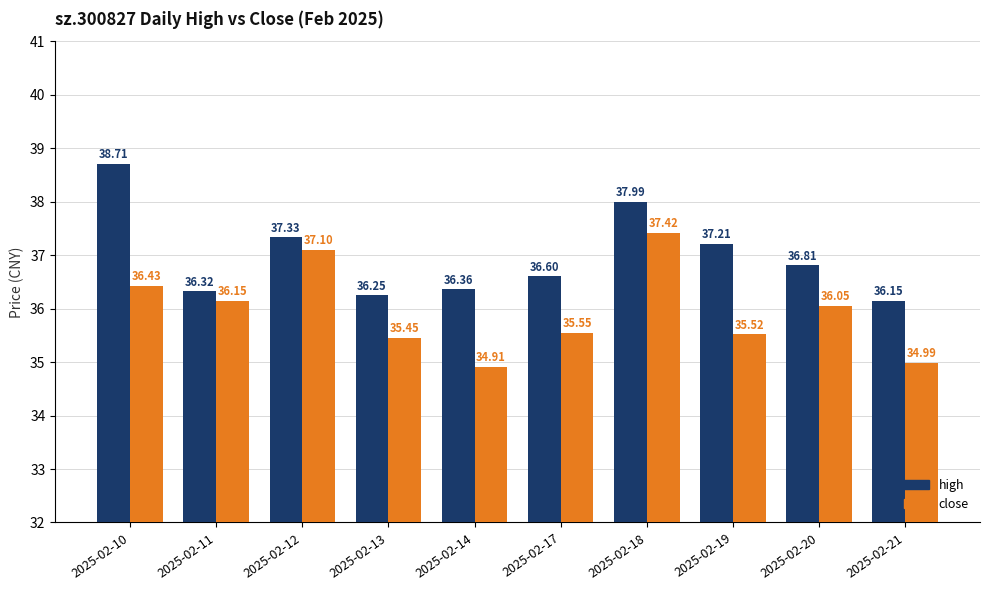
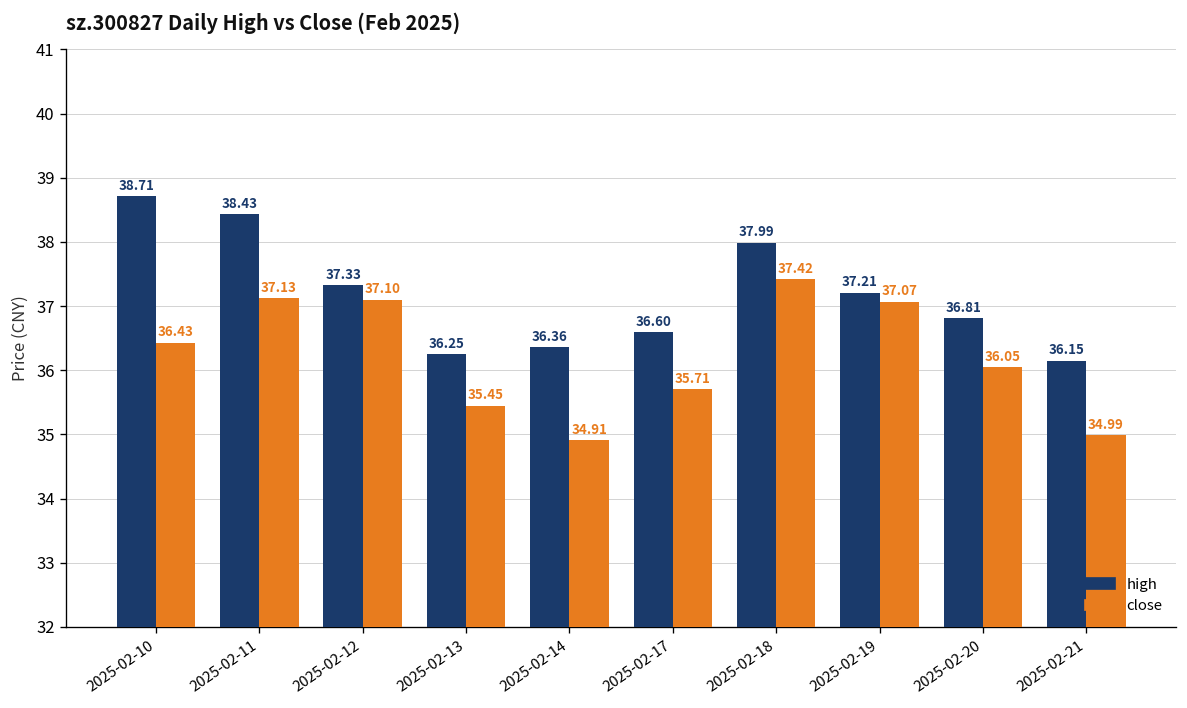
  {
    "high": {
      "2025-02-10": 38.71,
-     "2025-02-11": 36.32,
+     "2025-02-11": 38.43,
      "2025-02-12": 37.33,
      "2025-02-13": 36.25,
      "2025-02-14": 36.36,
      "2025-02-17": 36.60,
      "2025-02-18": 37.99,
      "2025-02-19": 37.21,
      "2025-02-20": 36.81,
      "2025-02-21": 36.15
    },
    "close": {
      "2025-02-10": 36.43,
-     "2025-02-11": 36.15,
+     "2025-02-11": 37.13,
      "2025-02-12": 37.10,
      "2025-02-13": 35.45,
      "2025-02-14": 34.91,
-     "2025-02-17": 35.55,
+     "2025-02-17": 35.71,
      "2025-02-18": 37.42,
-     "2025-02-19": 35.52,
+     "2025-02-19": 37.07,
      "2025-02-20": 36.05,
      "2025-02-21": 34.99
    }
  }
